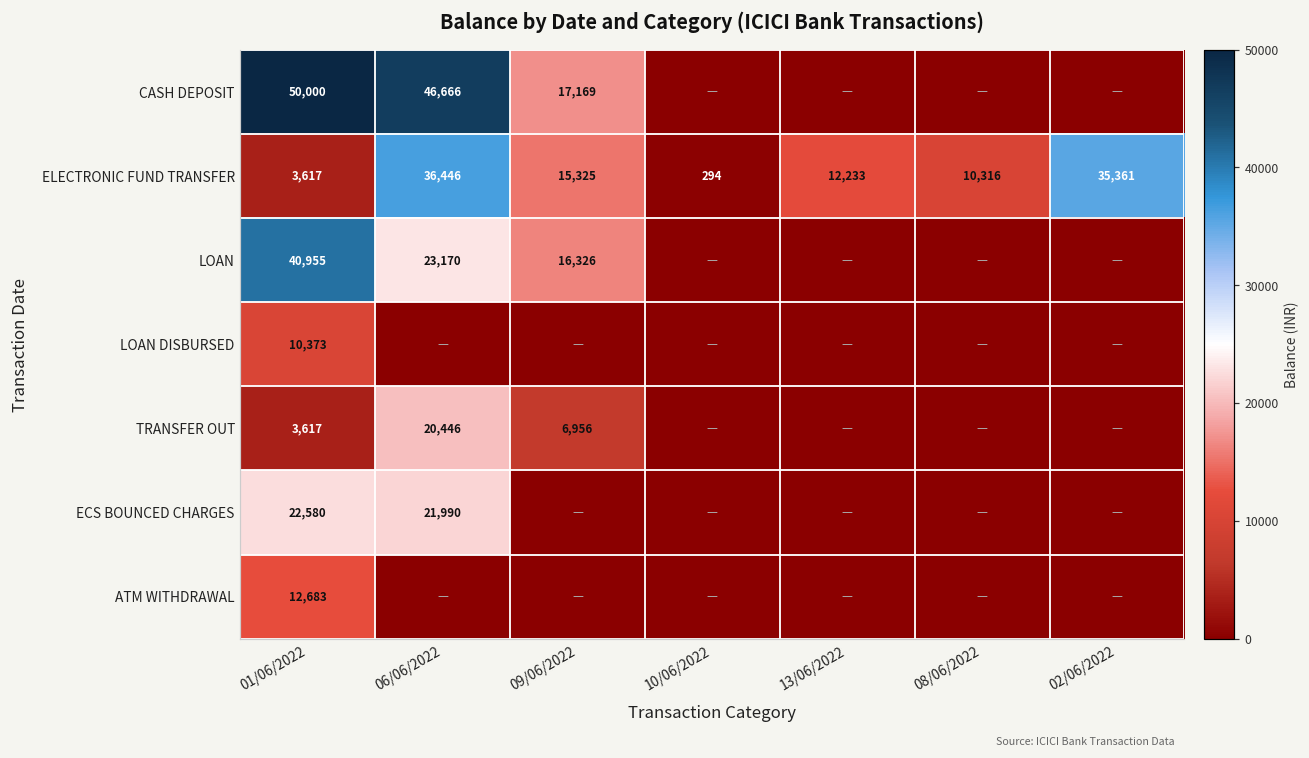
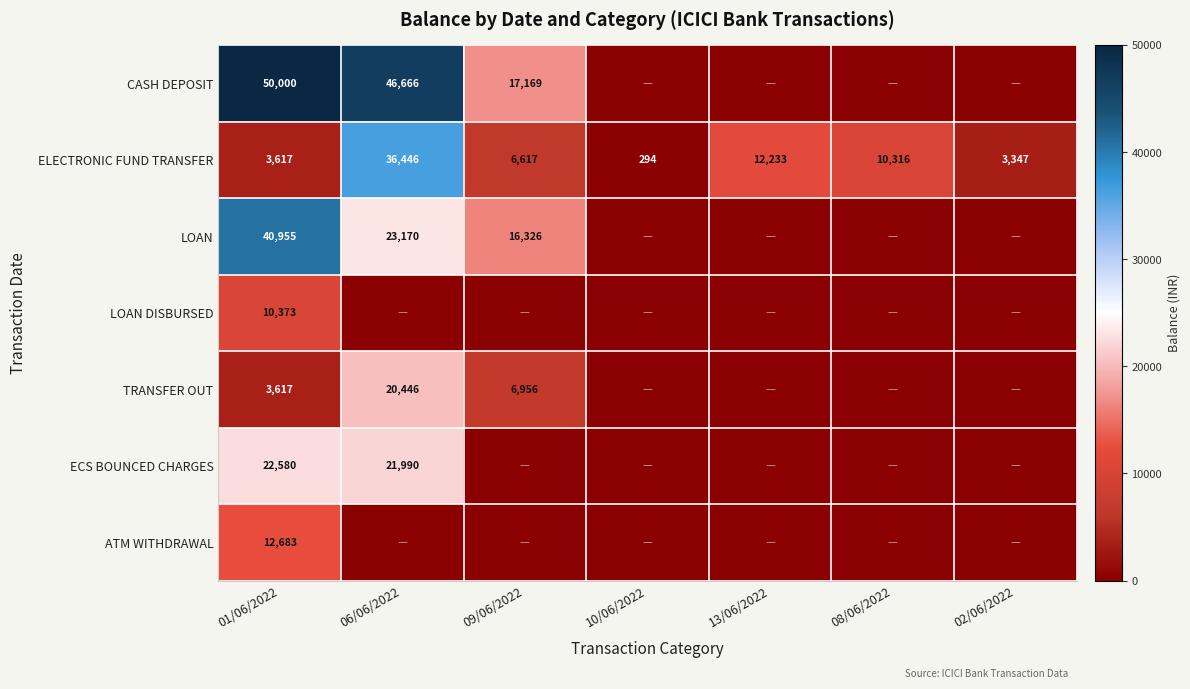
  {
    "CASH DEPOSIT": {
      "01/06/2022": "50,000",
      "06/06/2022": "46,666",
      "09/06/2022": "17,169"
    },
    "ELECTRONIC FUND TRANSFER": {
      "01/06/2022": "3,617",
      "06/06/2022": "36,446",
-     "09/06/2022": "15,325",
+     "09/06/2022": "6,617",
      "10/06/2022": "294",
      "13/06/2022": "12,233",
      "08/06/2022": "10,316",
-     "02/06/2022": "35,361"
+     "02/06/2022": "3,347"
    },
    "LOAN": {
      "01/06/2022": "40,955",
      "06/06/2022": "23,170",
      "09/06/2022": "16,326"
    },
    "LOAN DISBURSED": {
      "01/06/2022": "10,373"
    },
    "TRANSFER OUT": {
      "01/06/2022": "3,617",
      "06/06/2022": "20,446",
      "09/06/2022": "6,956"
    },
    "ECS BOUNCED CHARGES": {
      "01/06/2022": "22,580",
      "06/06/2022": "21,990"
    },
    "ATM WITHDRAWAL": {
      "01/06/2022": "12,683"
    }
  }
